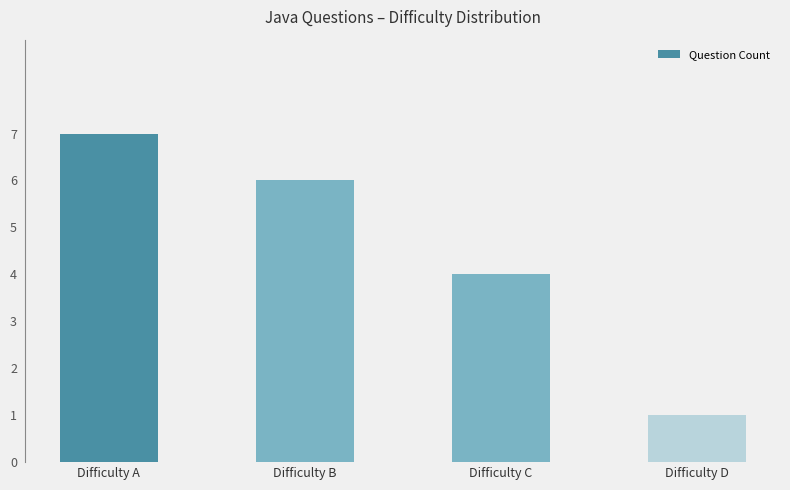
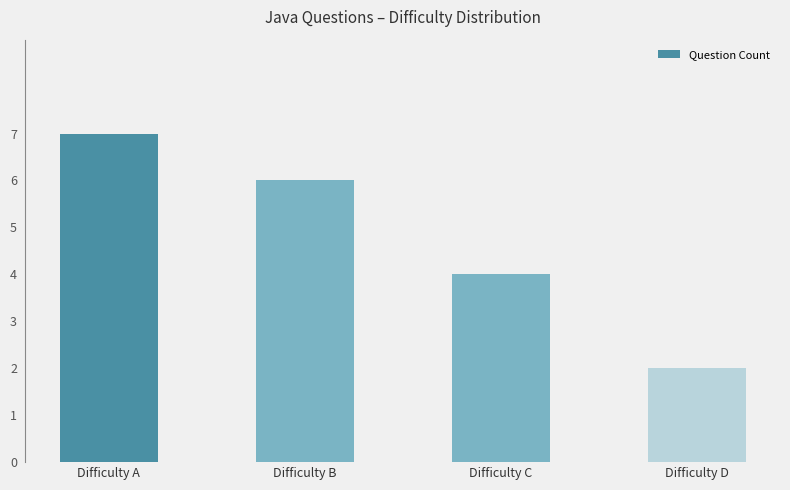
  {
    "Difficulty A": 7,
    "Difficulty B": 6,
    "Difficulty C": 4,
-   "Difficulty D": 1
+   "Difficulty D": 2
  }
